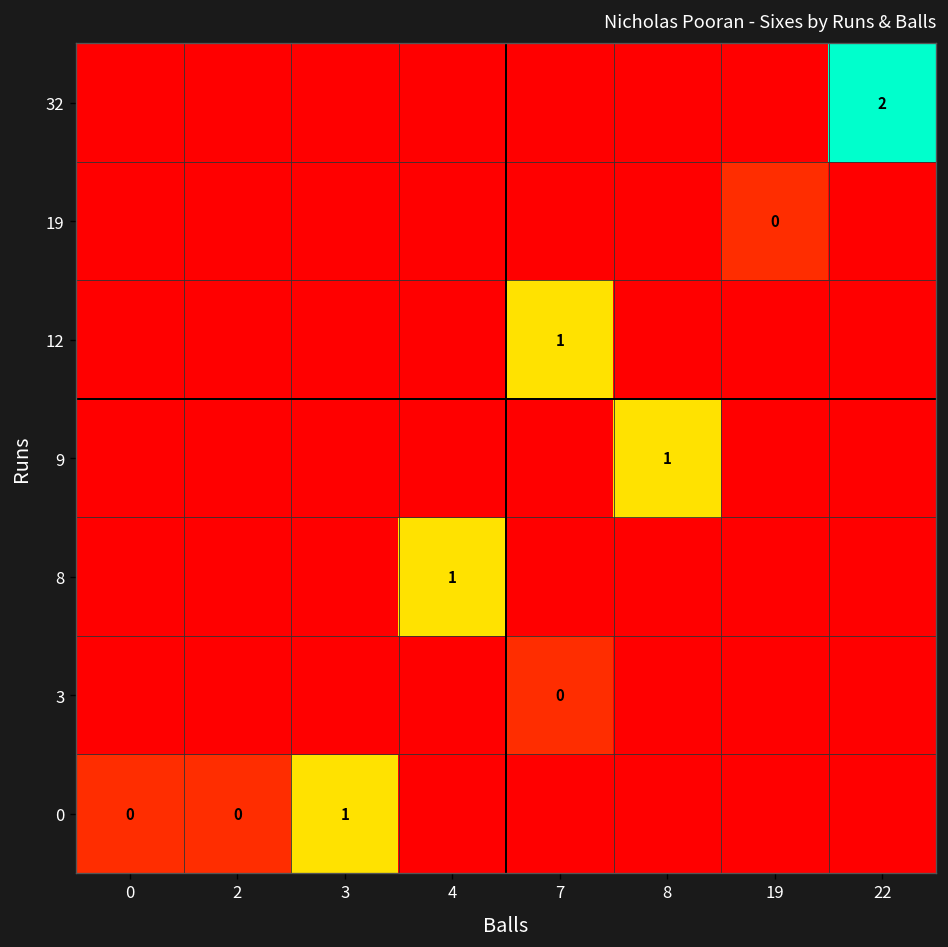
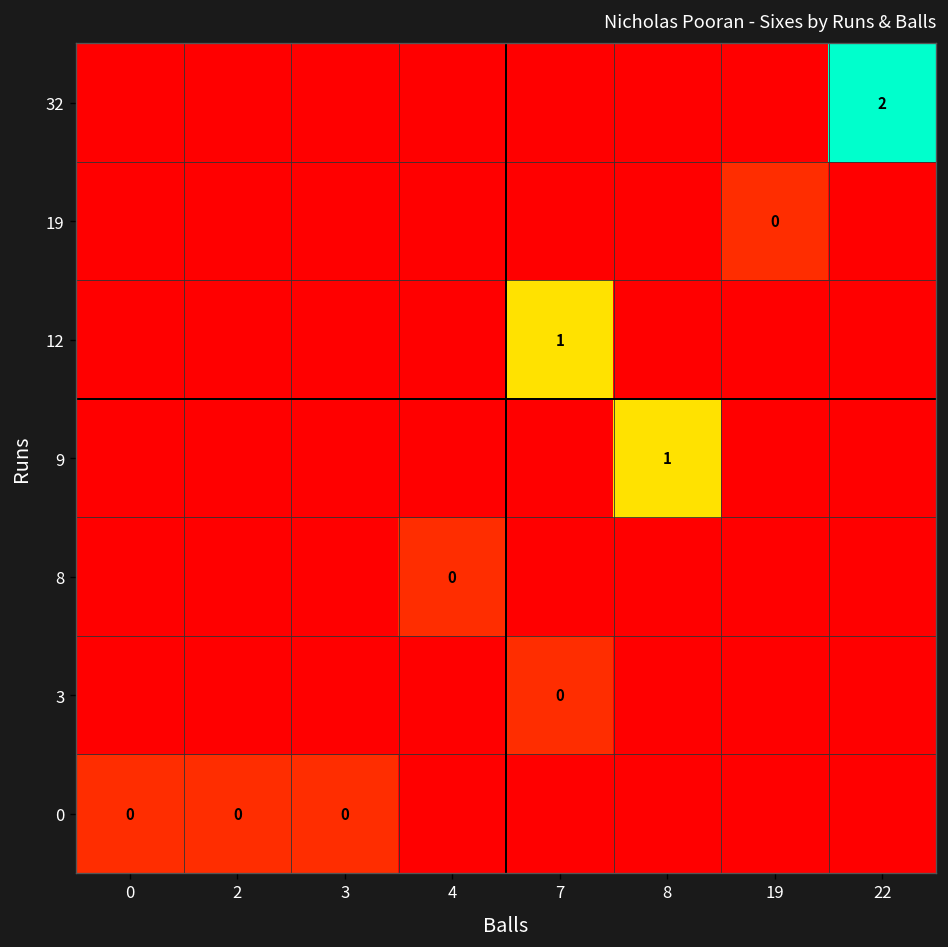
  {
    "32": {
      "22": 2
    },
    "19": {
      "19": 0
    },
    "12": {
      "7": 1
    },
    "9": {
      "8": 1
    },
    "8": {
-     "4": 1
+     "4": 0
    },
    "3": {
      "7": 0
    },
    "0": {
      "0": 0,
      "2": 0,
-     "3": 1
+     "3": 0
    }
  }
